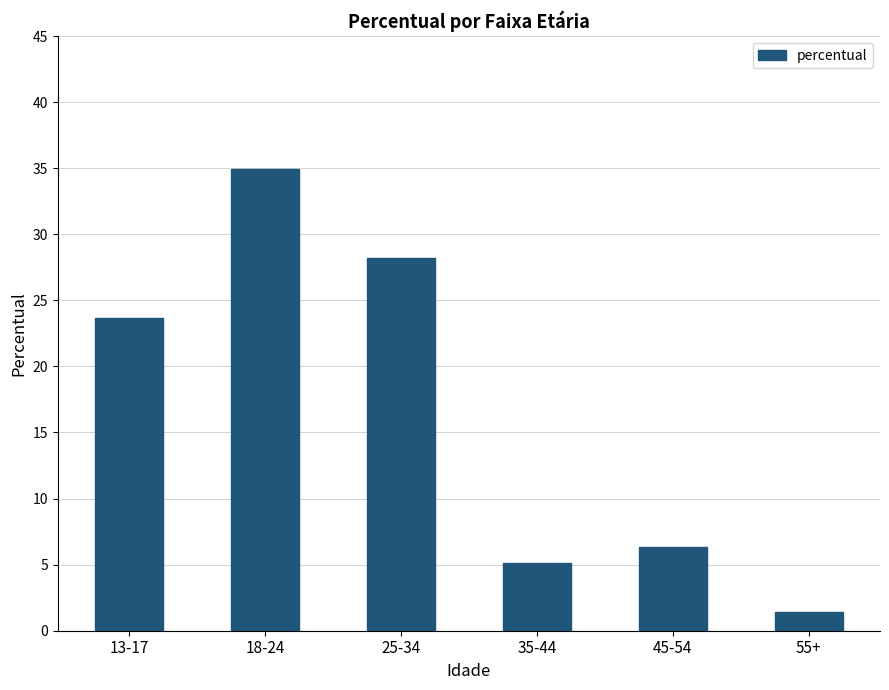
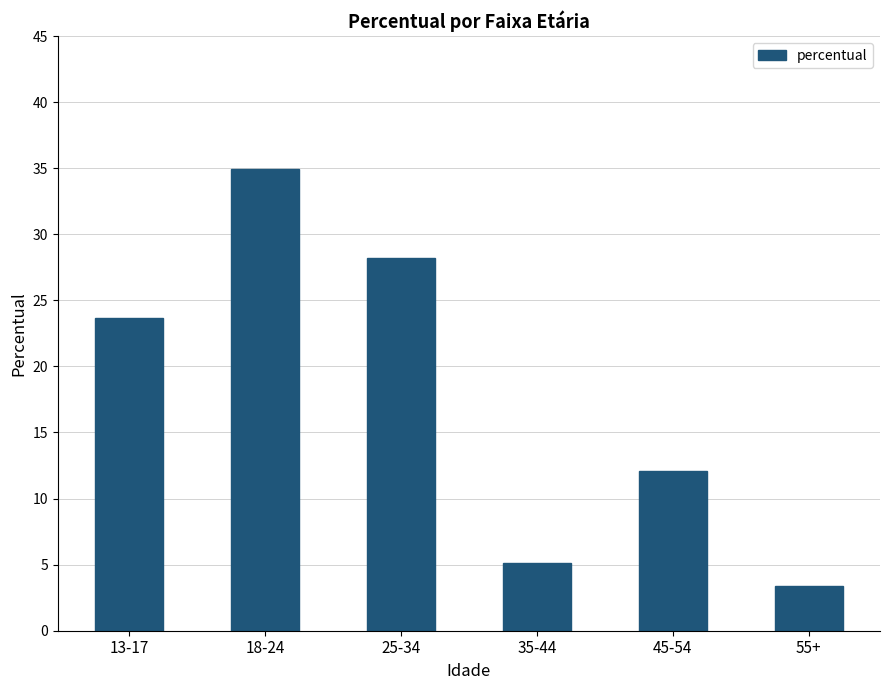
  {
    "13-17": 23.7,
    "18-24": 34.9,
    "25-34": 28.2,
    "35-44": 5.1,
-   "45-54": 6.3,
-   "55+": 1.4
+   "45-54": 12.1,
+   "55+": 3.4
  }
